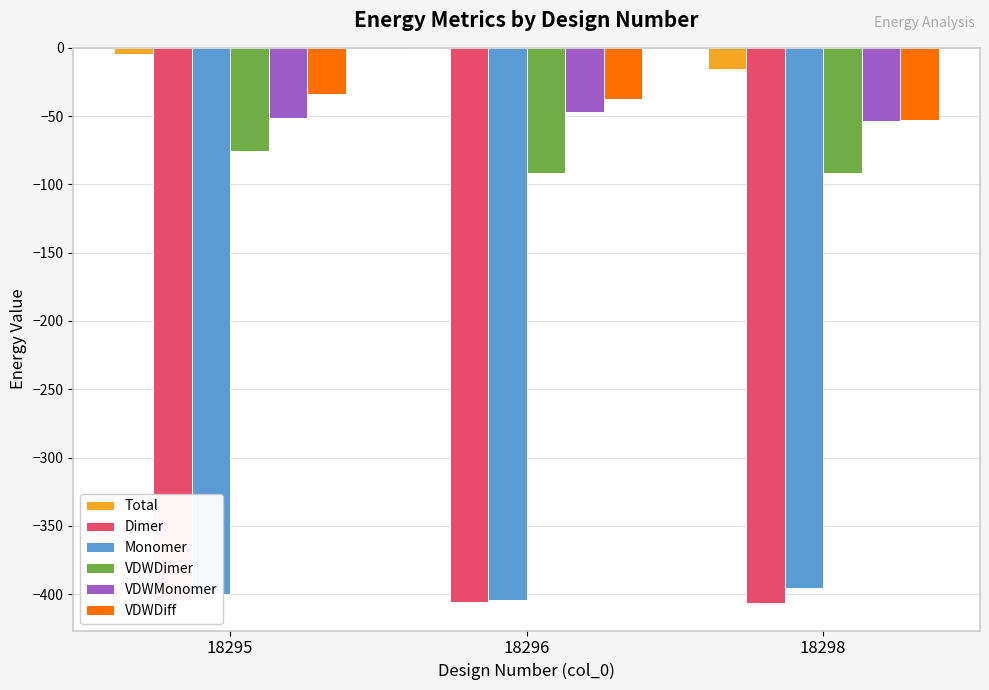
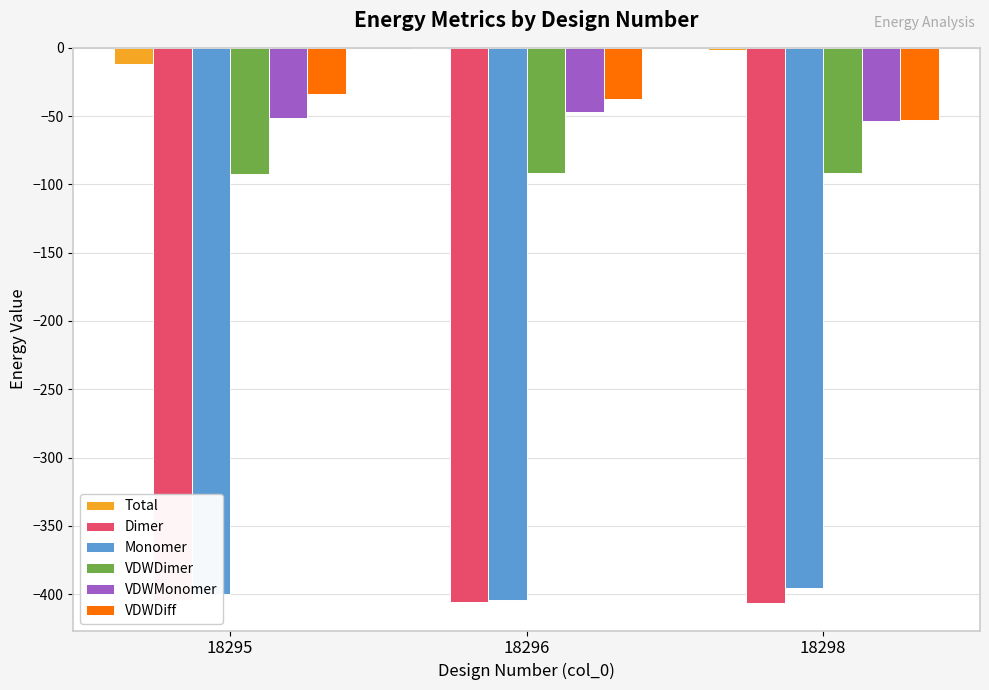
  {
    "Total": {
-     "18295": -4,
-     "18298": -16
+     "18295": -12,
+     "18298": -2
    },
    "Dimer": {
      "18296": -405,
      "18298": -406
    },
    "Monomer": {
      "18296": -404,
      "18298": -396
    },
    "VDWDimer": {
-     "18295": -75,
+     "18295": -92,
      "18296": -92,
      "18298": -91
    },
    "VDWMonomer": {
      "18295": -52,
      "18296": -47,
      "18298": -54
    },
    "VDWDiff": {
      "18295": -34,
      "18296": -37,
      "18298": -53
    }
  }
